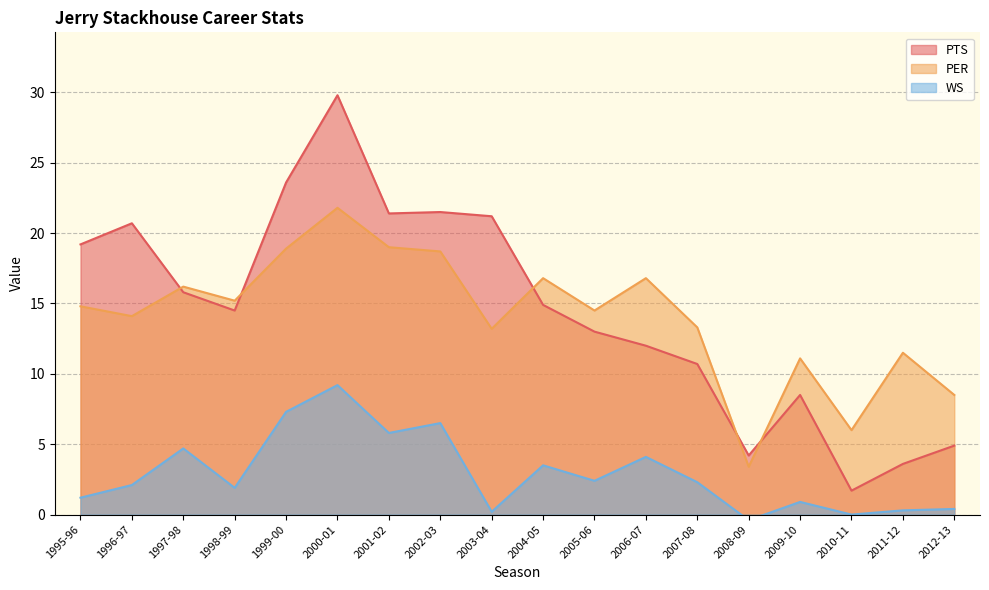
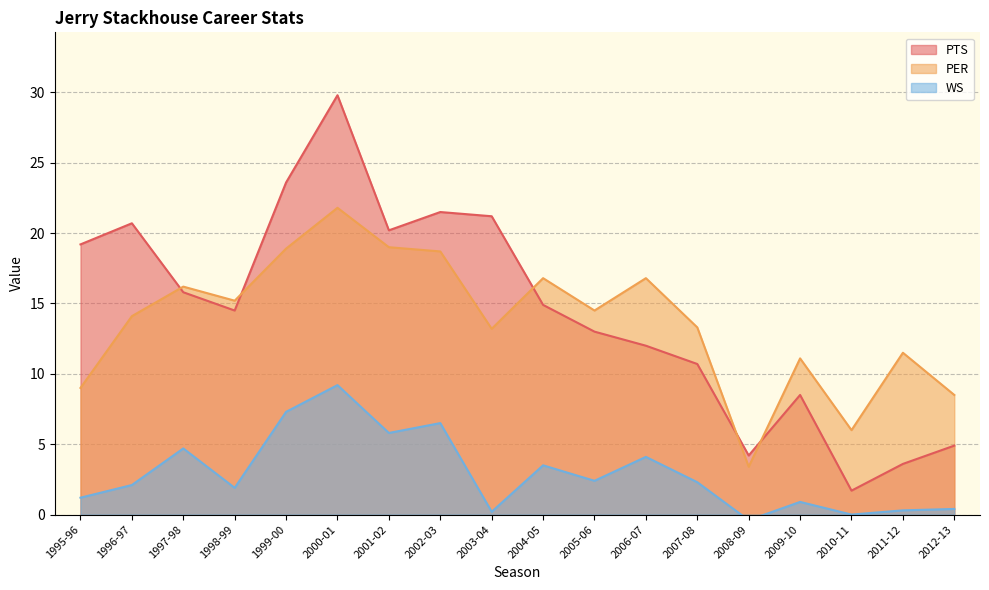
  {
    "PTS": {
      "1995-96": 19.2,
      "1996-97": 20.7,
      "1997-98": 15.8,
      "1998-99": 14.5,
      "1999-00": 23.6,
      "2000-01": 29.8,
-     "2001-02": 21.4,
+     "2001-02": 20.2,
      "2002-03": 21.5,
      "2003-04": 21.2,
      "2004-05": 14.9,
      "2005-06": 13.0,
      "2006-07": 12.0,
      "2007-08": 10.7,
      "2008-09": 4.2,
      "2009-10": 8.5,
      "2010-11": 1.7,
      "2011-12": 3.6,
      "2012-13": 4.9
    },
    "PER": {
-     "1995-96": 14.8,
+     "1995-96": 9.0,
      "1996-97": 14.1,
      "1997-98": 16.2,
      "1998-99": 15.2,
      "1999-00": 18.9,
      "2000-01": 21.8,
      "2001-02": 19.0,
      "2002-03": 18.7,
      "2003-04": 13.2,
      "2004-05": 16.8,
      "2005-06": 14.5,
      "2006-07": 16.8,
      "2007-08": 13.3,
      "2008-09": 3.4,
      "2009-10": 11.1,
      "2010-11": 6.0,
      "2011-12": 11.5,
      "2012-13": 8.5
    }
  }
